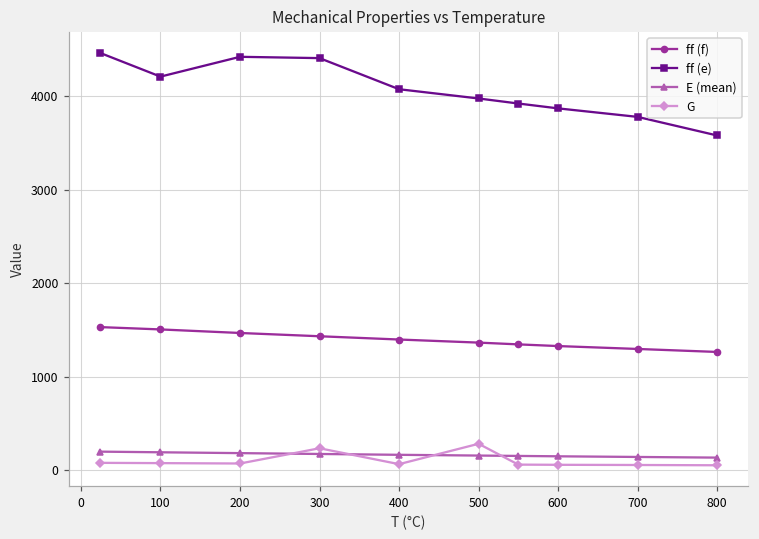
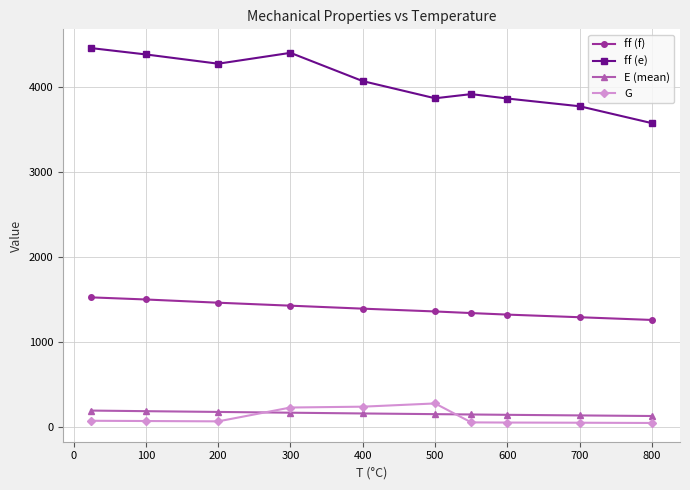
  {
    "ff (e)": {
-     "100": 4200,
-     "200": 4400,
+     "100": 4400,
+     "200": 4300,
      "300": 4400,
      "400": 4100,
-     "500": 4000,
+     "500": 3900,
      "600": 3900,
      "700": 3800,
      "800": 3600
    },
    "G": {
      "100": 100,
      "200": 100,
      "300": 200,
-     "400": 100,
+     "400": 200,
      "500": 300,
      "600": 100,
      "700": 100,
      "800": 100
    }
  }
